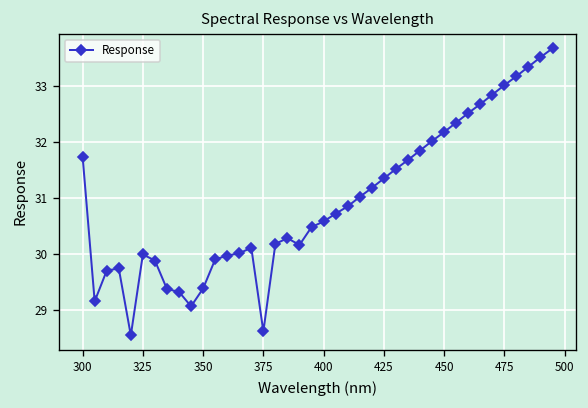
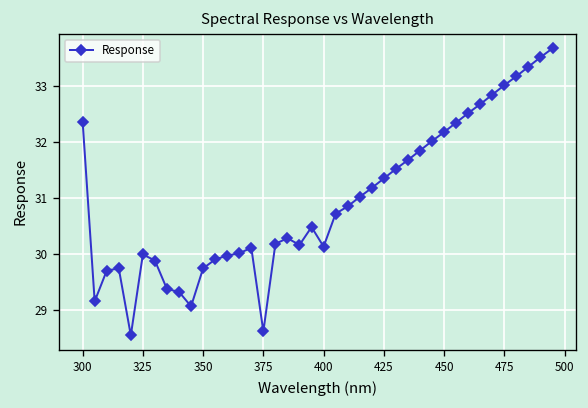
  {
-   "300": 31.7,
+   "300": 32.4,
    "325": 30.0,
-   "350": 29.4,
+   "350": 29.7,
    "375": 28.6,
-   "400": 30.6,
+   "400": 30.1,
    "425": 31.4,
    "450": 32.2,
    "475": 33.0
  }
